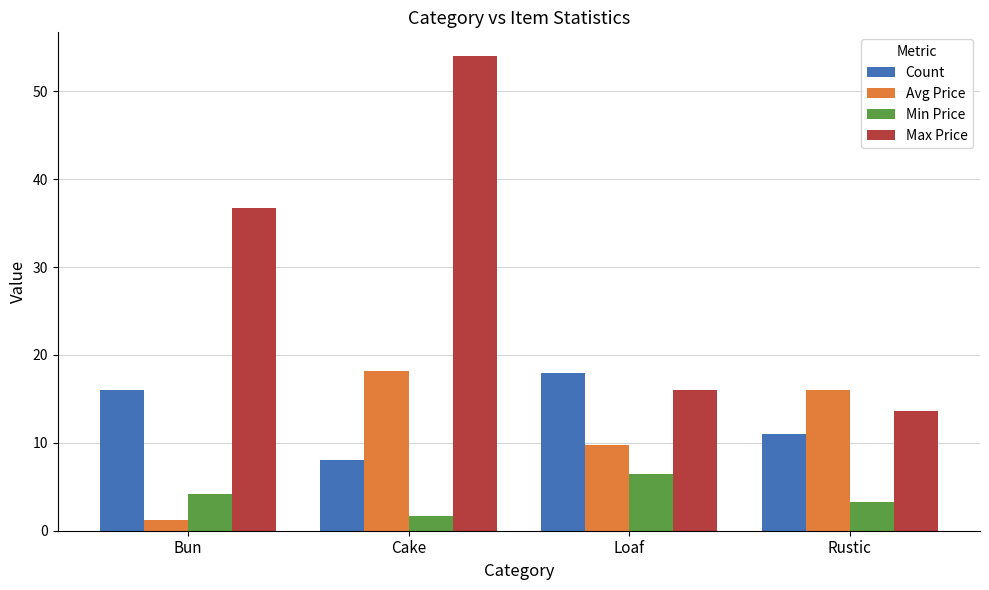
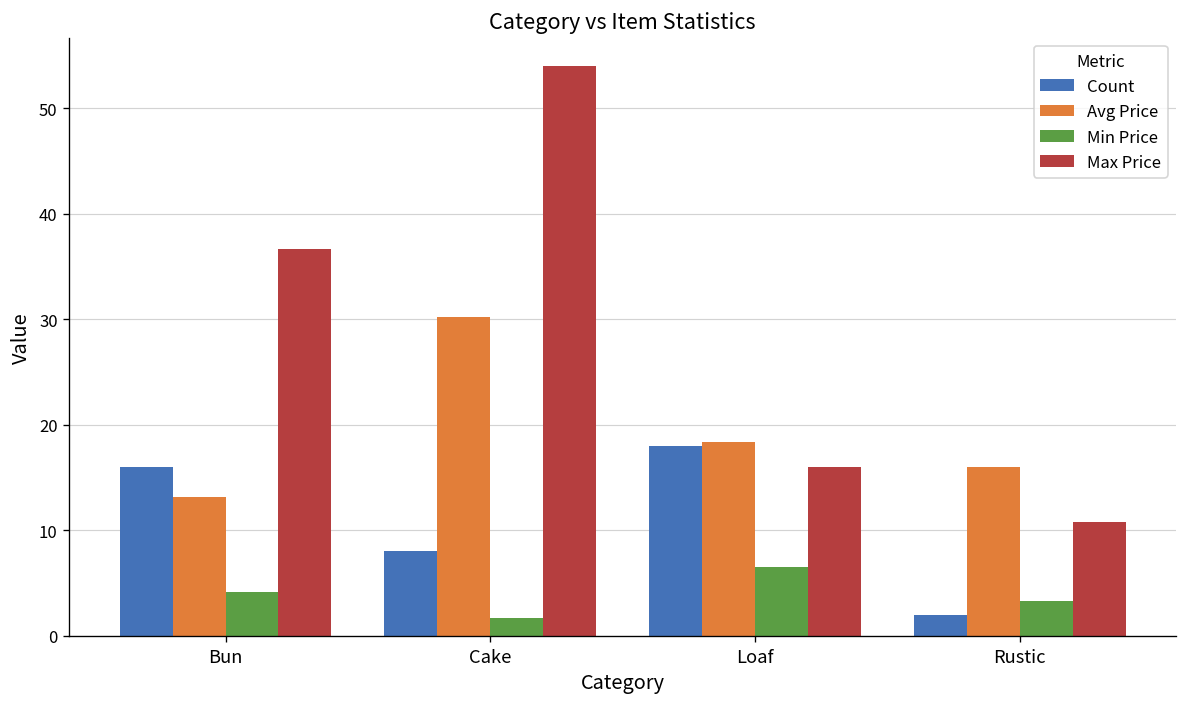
  {
    "Count": {
      "Bun": 16,
      "Cake": 8,
      "Loaf": 18,
-     "Rustic": 11
+     "Rustic": 2
    },
    "Avg Price": {
-     "Bun": 1,
-     "Cake": 18,
-     "Loaf": 10,
+     "Bun": 13,
+     "Cake": 30,
+     "Loaf": 18,
      "Rustic": 16
    },
    "Min Price": {
      "Bun": 4,
      "Cake": 2,
      "Loaf": 7,
      "Rustic": 3
    },
    "Max Price": {
      "Bun": 37,
      "Cake": 54,
      "Loaf": 16,
-     "Rustic": 14
+     "Rustic": 11
    }
  }
